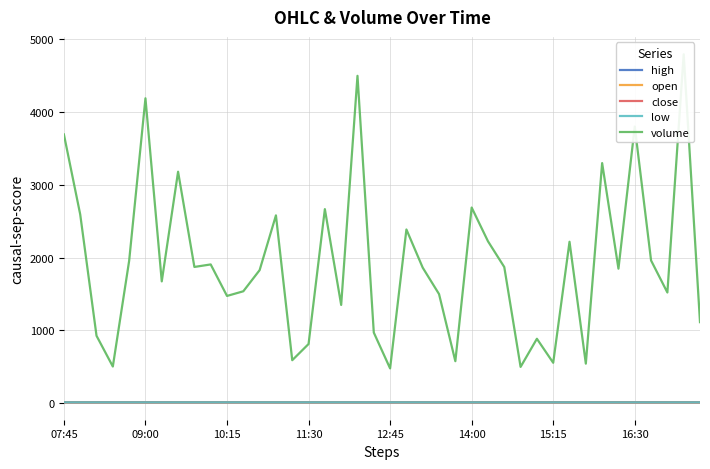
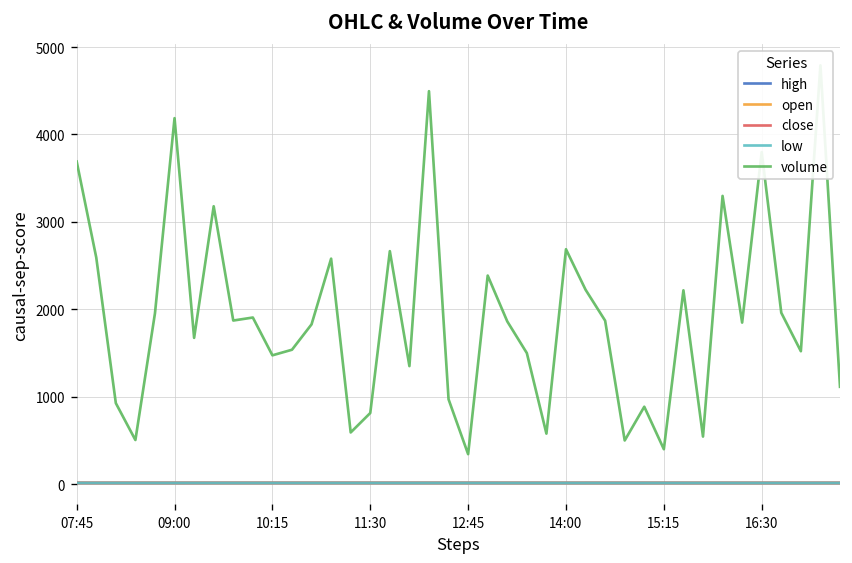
  {
    "low": {
      "07:45": 0,
      "09:00": 0,
      "10:15": 0,
      "11:30": 0,
      "12:45": 0,
      "14:00": 0,
      "15:15": 0,
      "16:30": 0
    },
    "volume": {
      "07:45": 3700,
      "09:00": 4200,
      "10:15": 1500,
      "11:30": 800,
-     "12:45": 500,
+     "12:45": 300,
      "14:00": 2700,
-     "15:15": 600
+     "15:15": 400
    }
  }
